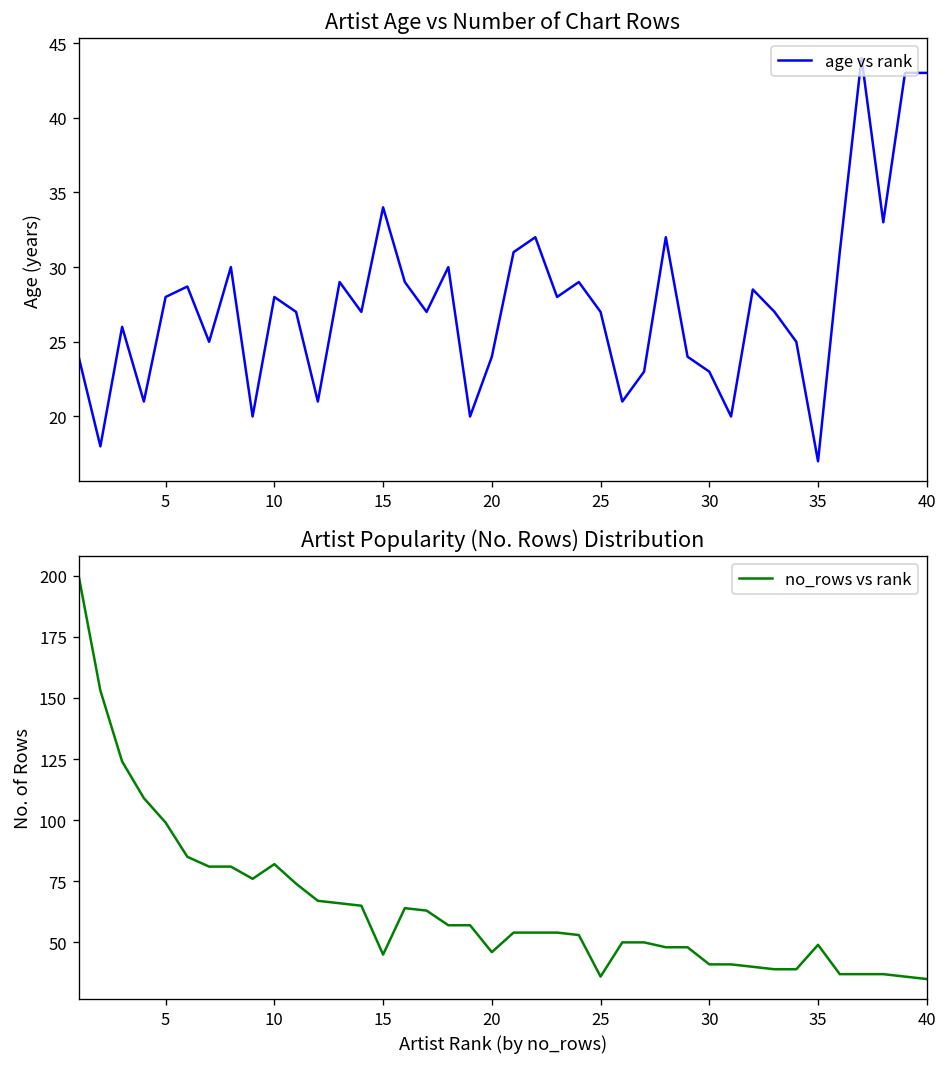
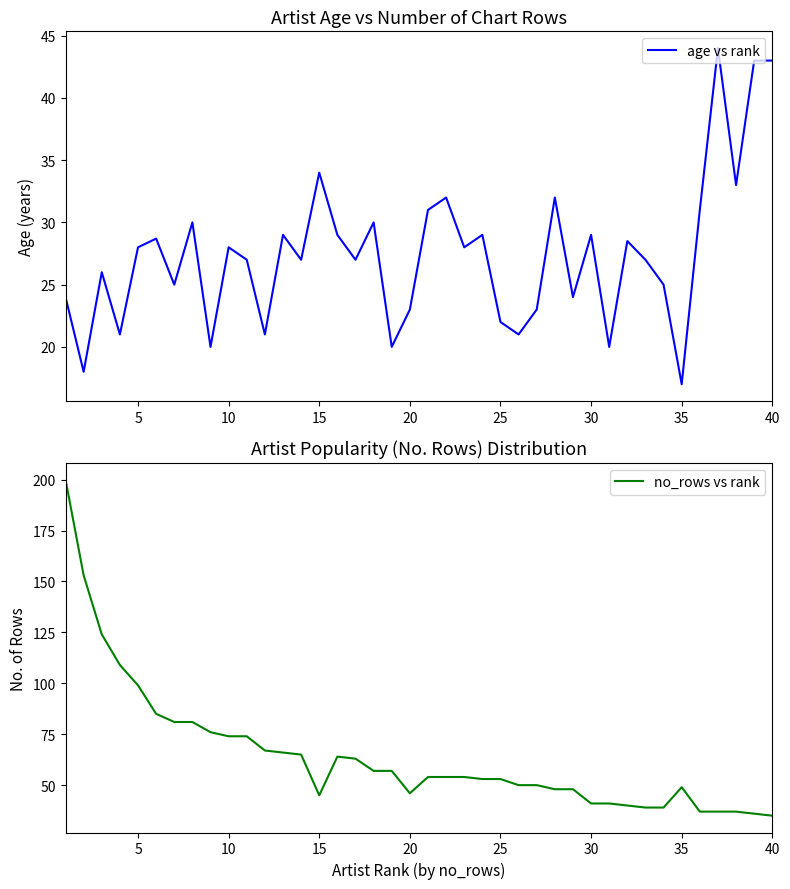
  {
    "Artist Age vs Number of Chart Rows": {
      "5": 28,
      "10": 28,
      "15": 34,
-     "20": 24,
-     "25": 27,
-     "30": 23,
+     "20": 23,
+     "25": 22,
+     "30": 29,
      "35": 17,
      "40": 43
    },
    "Artist Popularity (No. Rows) Distribution": {
      "5": 99,
-     "10": 82,
+     "10": 74,
      "15": 45,
      "20": 46,
-     "25": 36,
+     "25": 53,
      "30": 41,
      "35": 49,
      "40": 35
    }
  }
